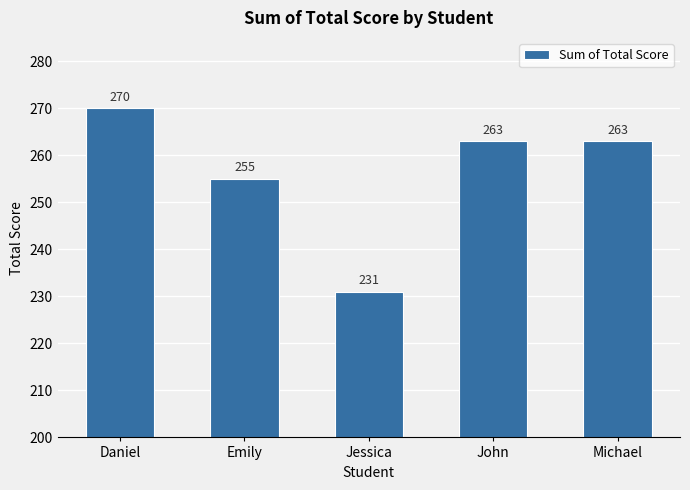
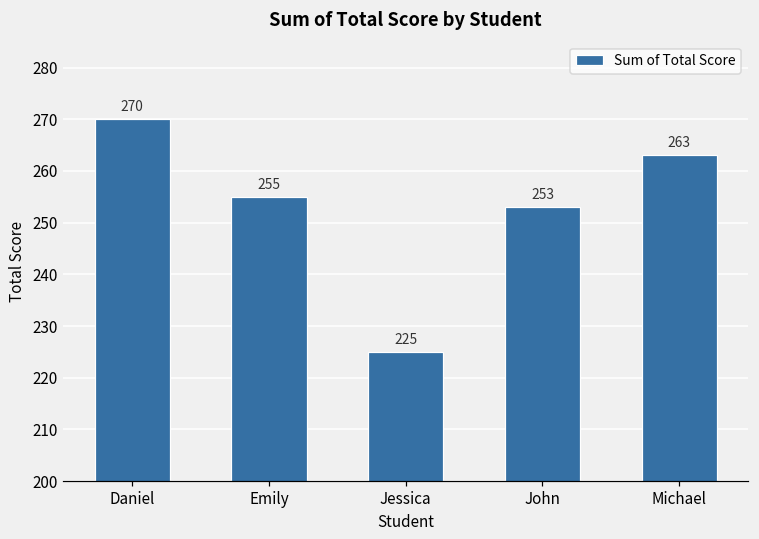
  {
    "Daniel": 270,
    "Emily": 255,
-   "Jessica": 231,
-   "John": 263,
+   "Jessica": 225,
+   "John": 253,
    "Michael": 263
  }
